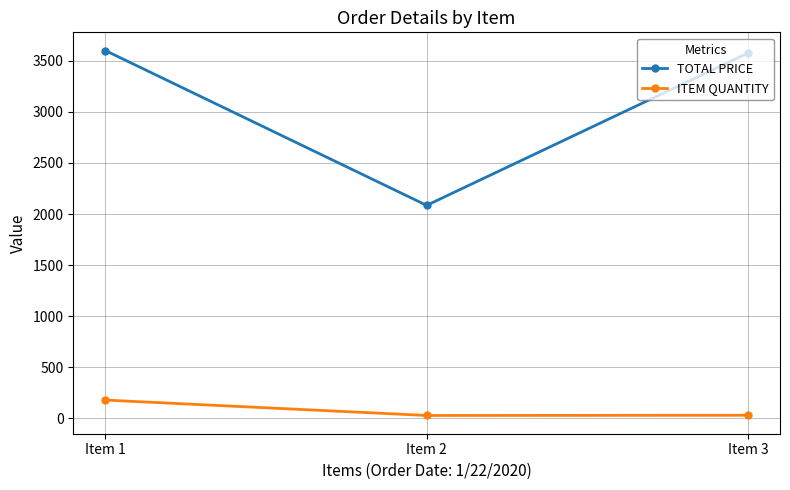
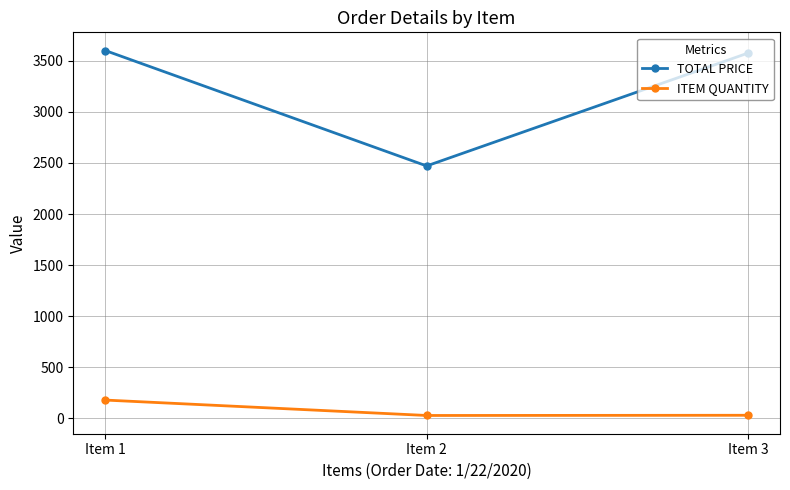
  {
    "TOTAL PRICE": {
      "Item 1": 3600,
-     "Item 2": 2080
+     "Item 2": 2470
    },
    "ITEM QUANTITY": {
      "Item 1": 180,
      "Item 2": 30,
      "Item 3": 30
    }
  }
